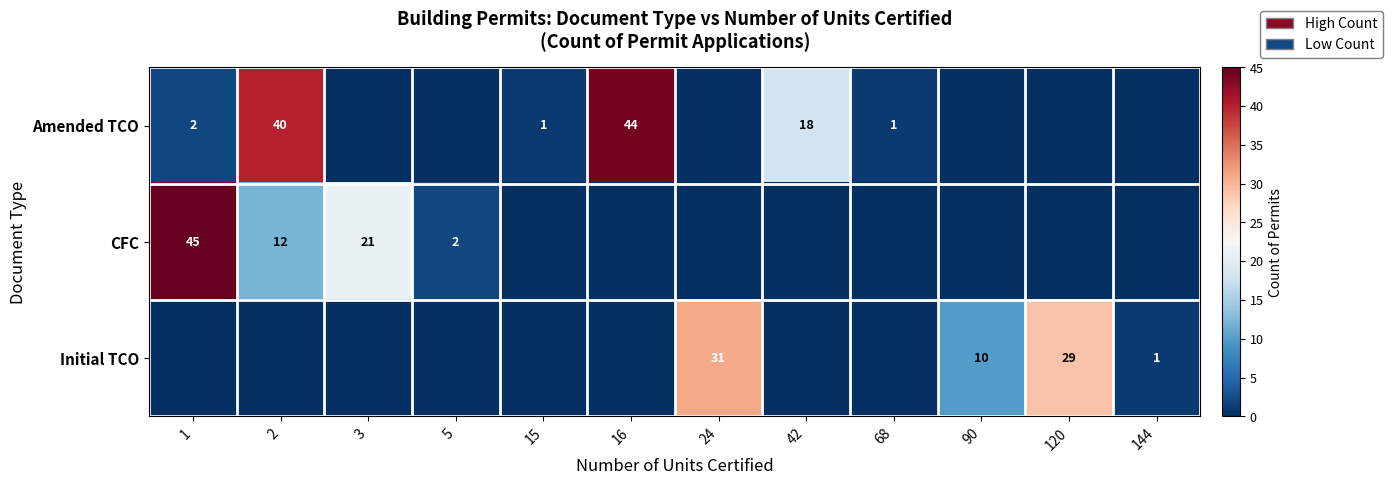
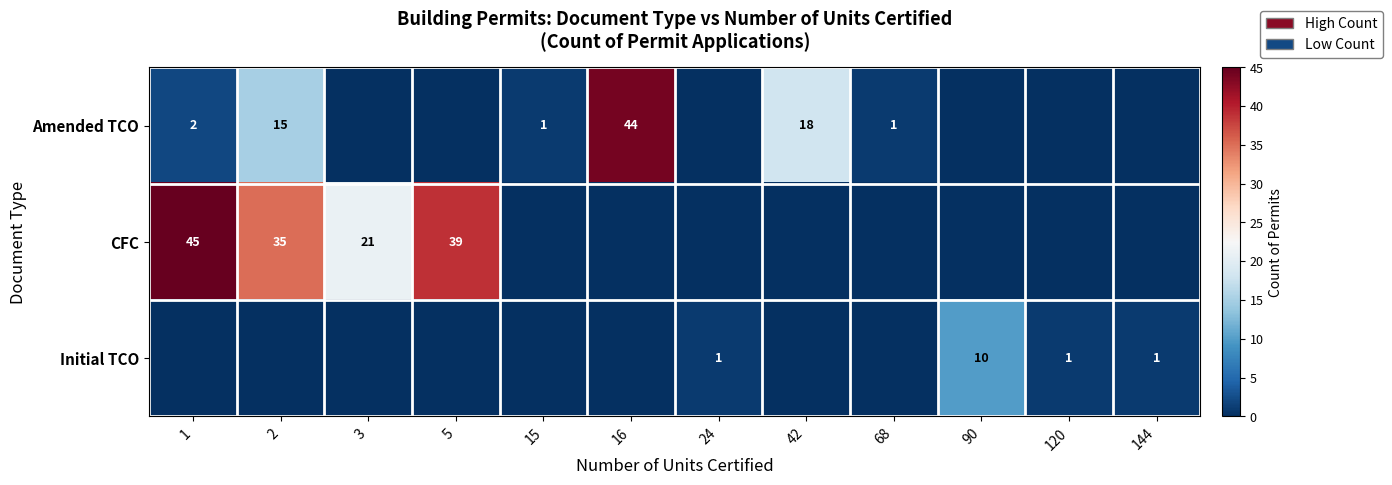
  {
    "Amended TCO": {
      "1": 2,
-     "2": 40,
+     "2": 15,
      "15": 1,
      "16": 44,
      "42": 18,
      "68": 1
    },
    "CFC": {
      "1": 45,
-     "2": 12,
+     "2": 35,
      "3": 21,
-     "5": 2
+     "5": 39
    },
    "Initial TCO": {
-     "24": 31,
+     "24": 1,
      "90": 10,
-     "120": 29,
+     "120": 1,
      "144": 1
    }
  }
